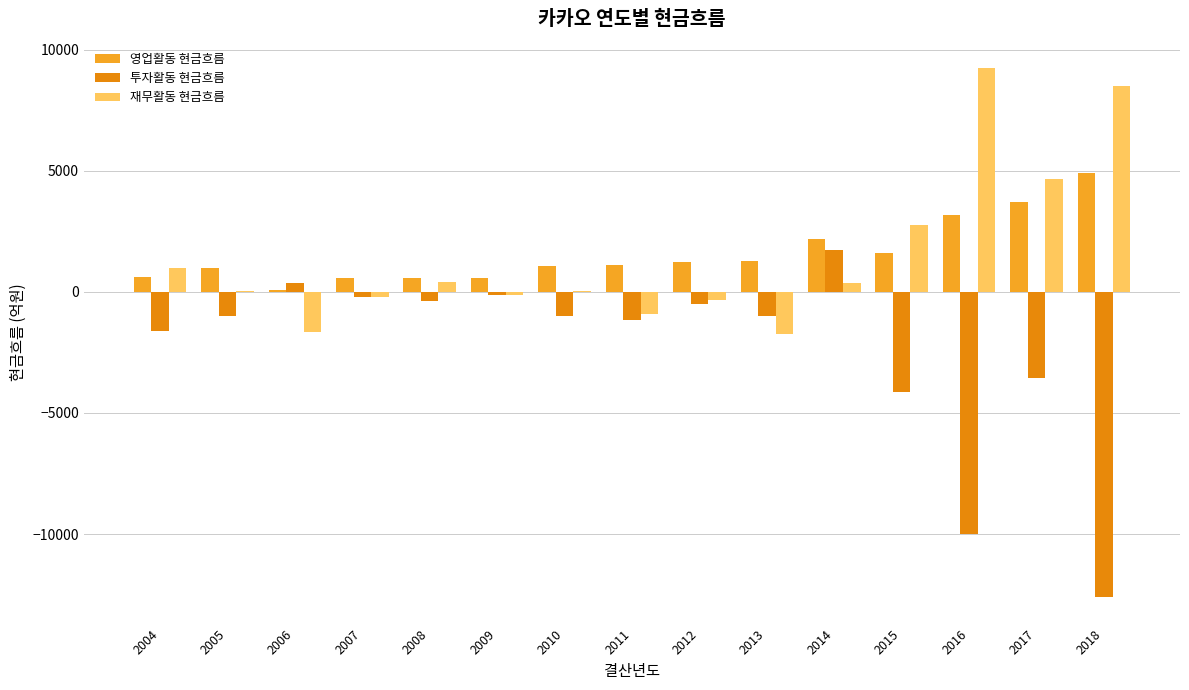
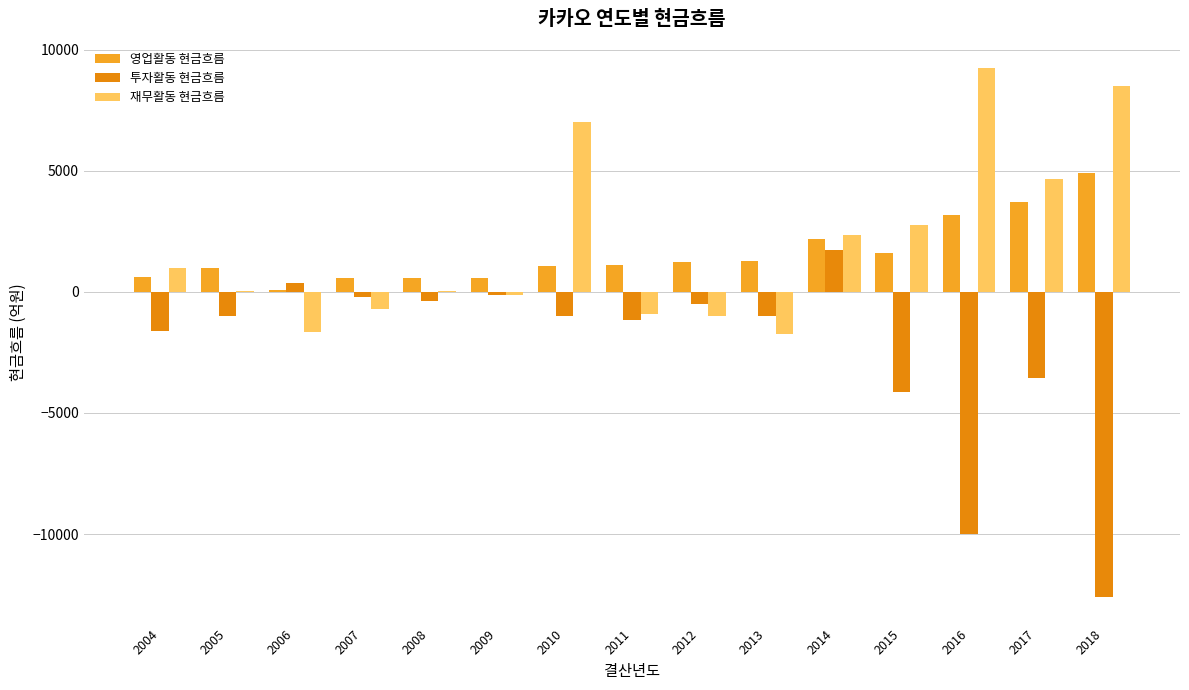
  {
    "재무활동 현금흐름": {
      "2004": 1000,
      "2006": -1700,
-     "2007": -200,
-     "2008": 400,
+     "2007": -700,
+     "2008": 0,
      "2009": -100,
-     "2010": 0,
+     "2010": 7000,
      "2011": -900,
-     "2012": -300,
+     "2012": -1000,
      "2013": -1700,
-     "2014": 400,
+     "2014": 2300,
      "2015": 2800,
      "2016": 9200,
      "2017": 4700,
      "2018": 8500
    }
  }
